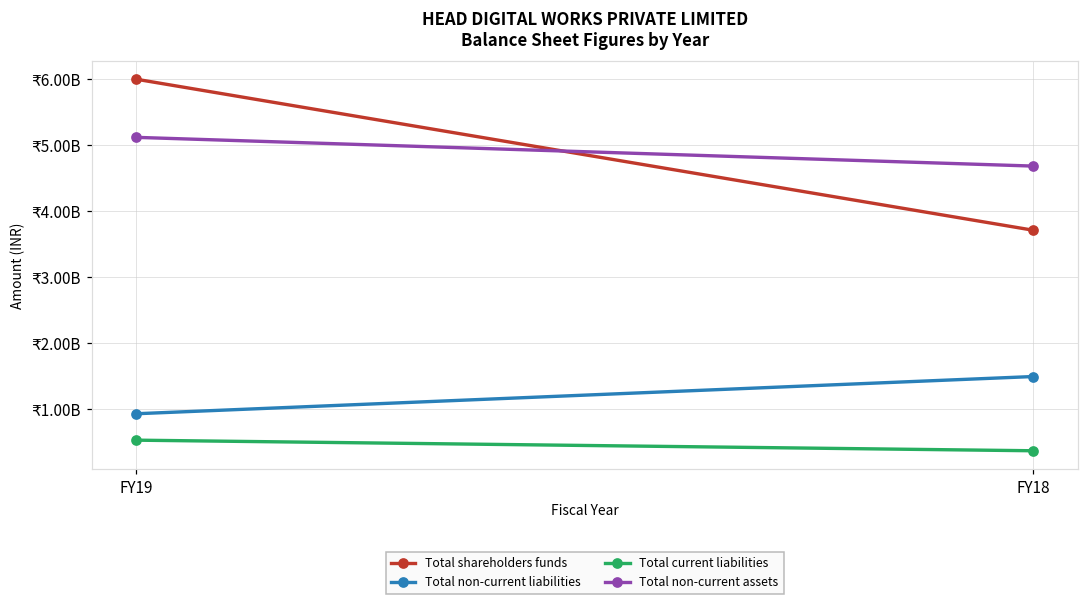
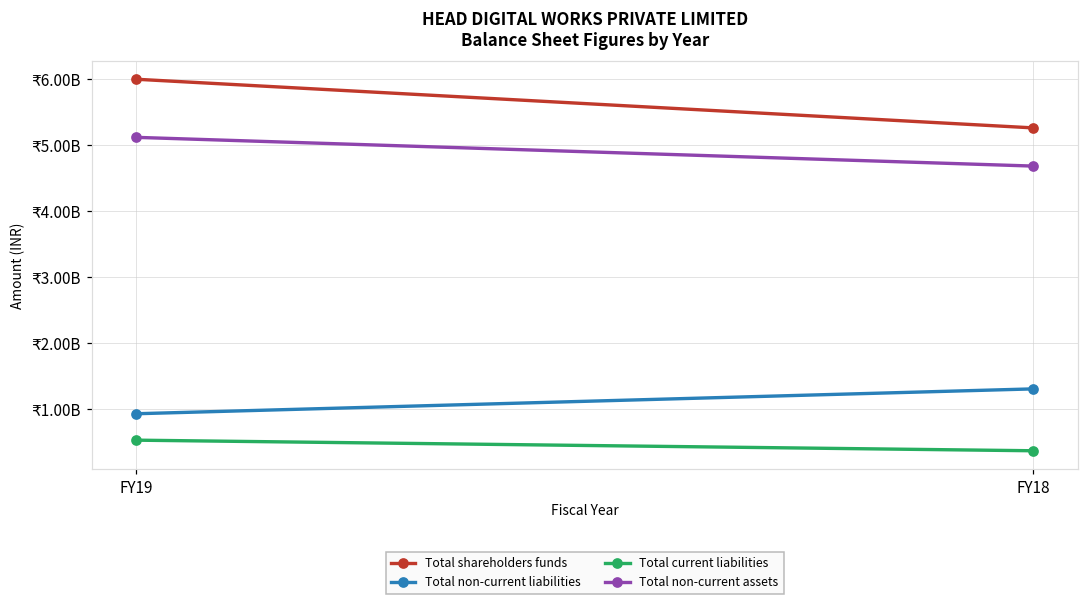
  {
    "Total shareholders funds": {
      "FY19": "₹6000000000",
-     "FY18": "₹3700000000"
+     "FY18": "₹5300000000"
    },
    "Total non-current liabilities": {
      "FY19": "₹900000000",
-     "FY18": "₹1500000000"
+     "FY18": "₹1300000000"
    },
    "Total current liabilities": {
      "FY19": "₹500000000",
      "FY18": "₹400000000"
    },
    "Total non-current assets": {
      "FY19": "₹5100000000",
      "FY18": "₹4700000000"
    }
  }
